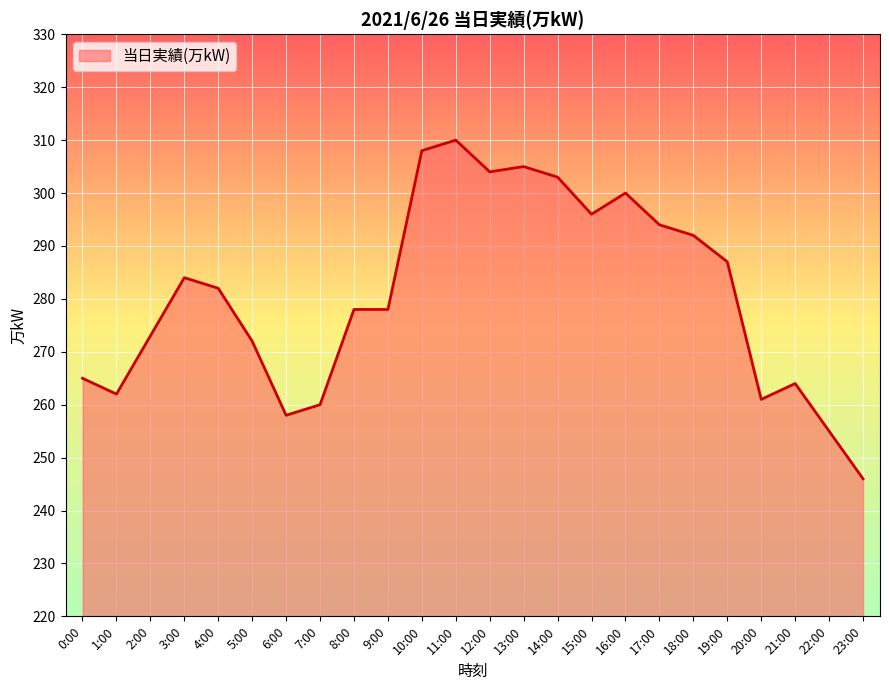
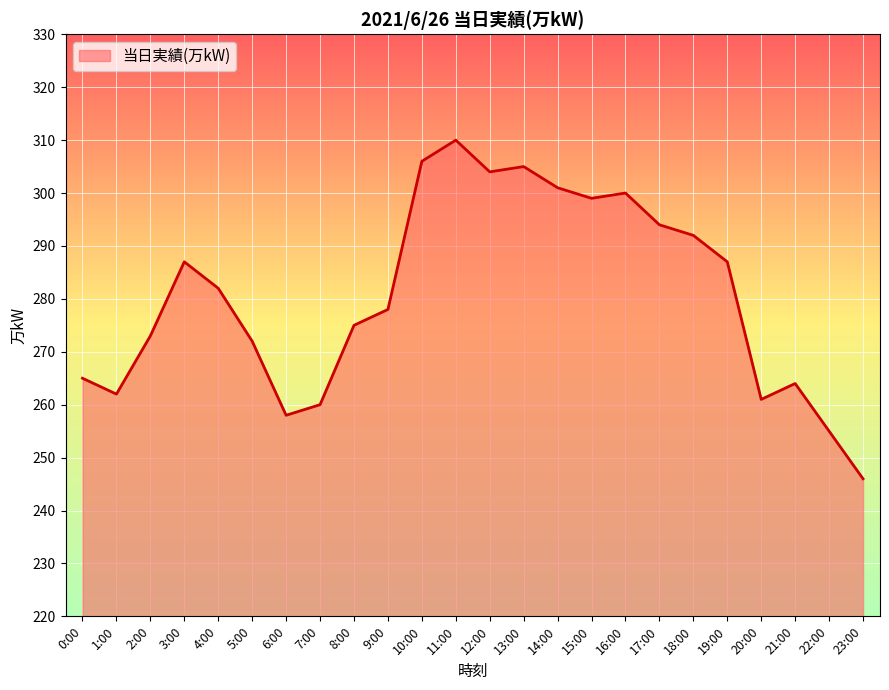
  {
    "0:00": 265,
    "1:00": 262,
    "2:00": 273,
-   "3:00": 284,
+   "3:00": 287,
    "4:00": 282,
    "5:00": 272,
    "6:00": 258,
    "7:00": 260,
-   "8:00": 278,
+   "8:00": 275,
    "9:00": 278,
-   "10:00": 308,
+   "10:00": 306,
    "11:00": 310,
    "12:00": 304,
    "13:00": 305,
-   "14:00": 303,
-   "15:00": 296,
+   "14:00": 301,
+   "15:00": 299,
    "16:00": 300,
    "17:00": 294,
    "18:00": 292,
    "19:00": 287,
    "20:00": 261,
    "21:00": 264,
    "22:00": 255,
    "23:00": 246
  }
